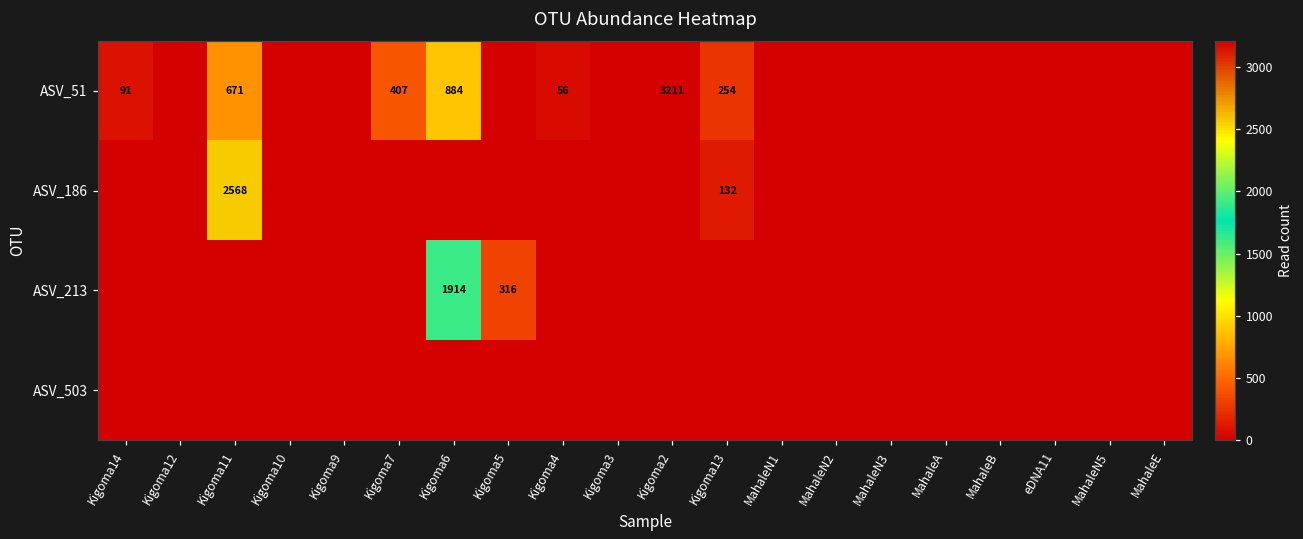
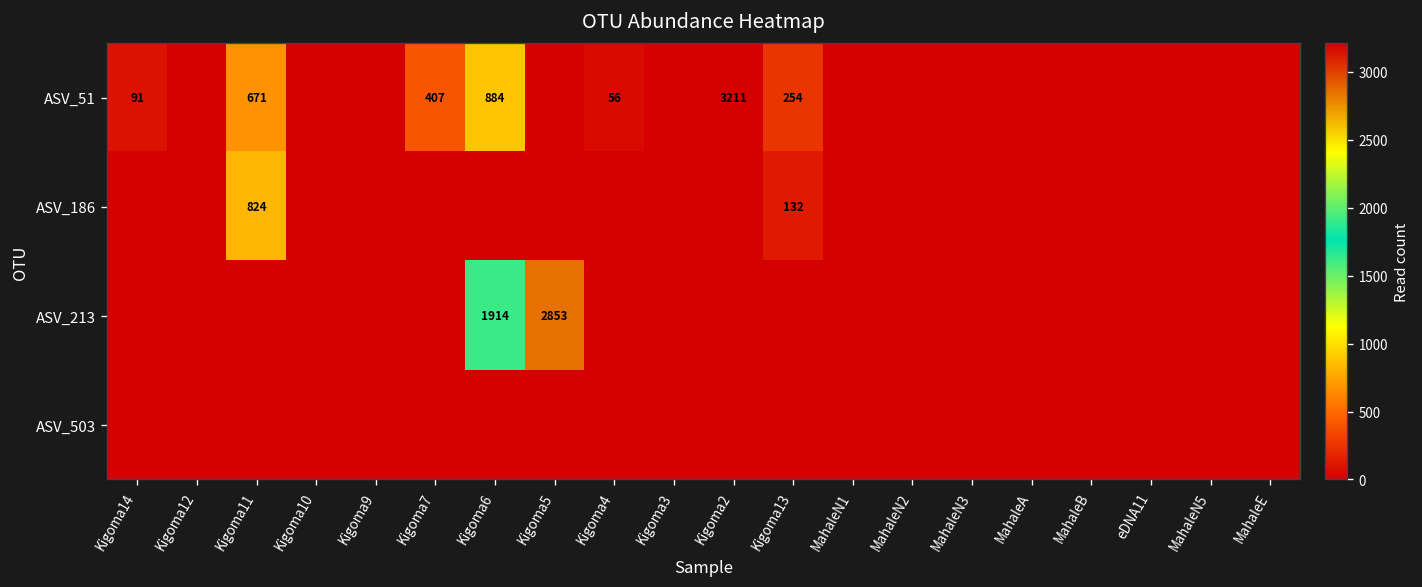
  {
    "ASV_51": {
      "Kigoma14": 91,
      "Kigoma11": 671,
      "Kigoma7": 407,
      "Kigoma6": 884,
      "Kigoma4": 56,
      "Kigoma2": 3211,
      "Kigoma13": 254
    },
    "ASV_186": {
-     "Kigoma11": 2568,
+     "Kigoma11": 824,
      "Kigoma13": 132
    },
    "ASV_213": {
      "Kigoma6": 1914,
-     "Kigoma5": 316
+     "Kigoma5": 2853
    }
  }
